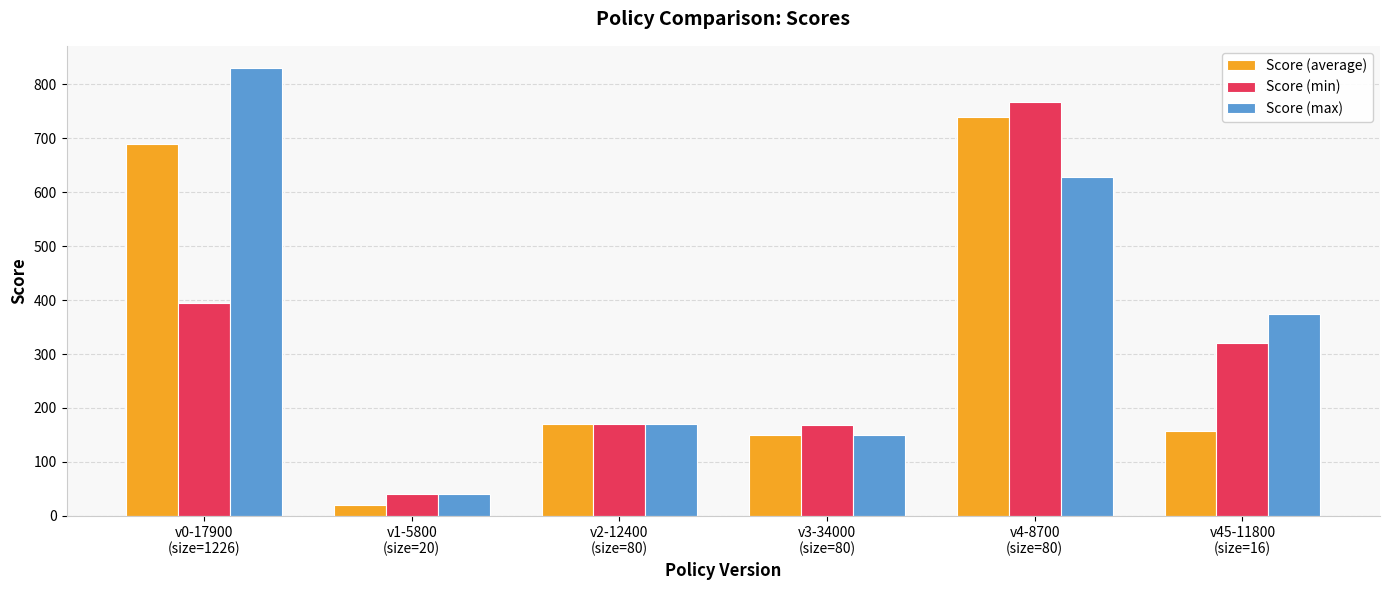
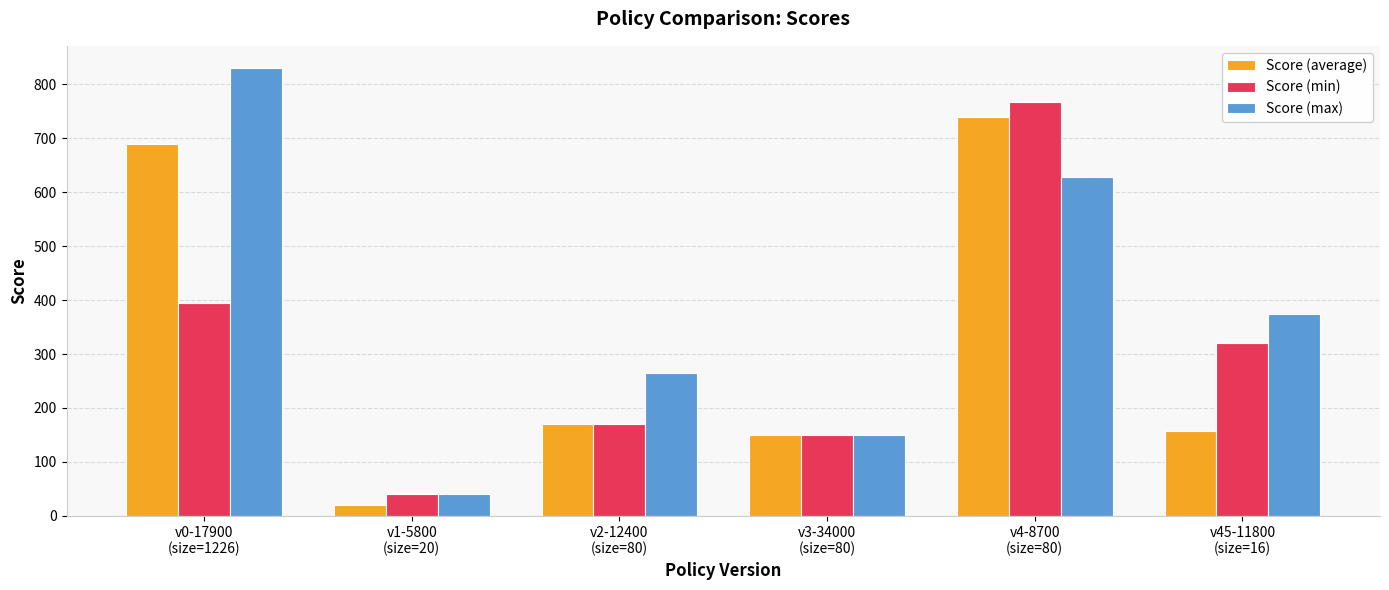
  {
    "Score (average)": {
      "v0-17900 (size=1226)": 690,
      "v1-5800 (size=20)": 20,
      "v2-12400 (size=80)": 170,
      "v3-34000 (size=80)": 150,
      "v4-8700 (size=80)": 740,
      "v45-11800 (size=16)": 160
    },
    "Score (min)": {
      "v0-17900 (size=1226)": 390,
      "v1-5800 (size=20)": 40,
      "v2-12400 (size=80)": 170,
-     "v3-34000 (size=80)": 170,
+     "v3-34000 (size=80)": 150,
      "v4-8700 (size=80)": 770,
      "v45-11800 (size=16)": 320
    },
    "Score (max)": {
      "v0-17900 (size=1226)": 830,
      "v1-5800 (size=20)": 40,
-     "v2-12400 (size=80)": 170,
+     "v2-12400 (size=80)": 270,
      "v3-34000 (size=80)": 150,
      "v4-8700 (size=80)": 630,
      "v45-11800 (size=16)": 380
    }
  }
